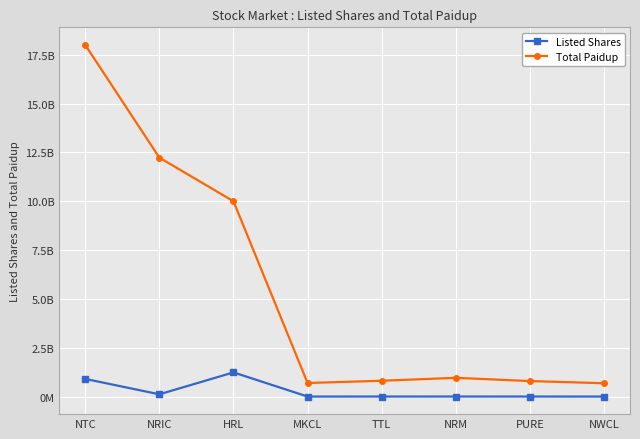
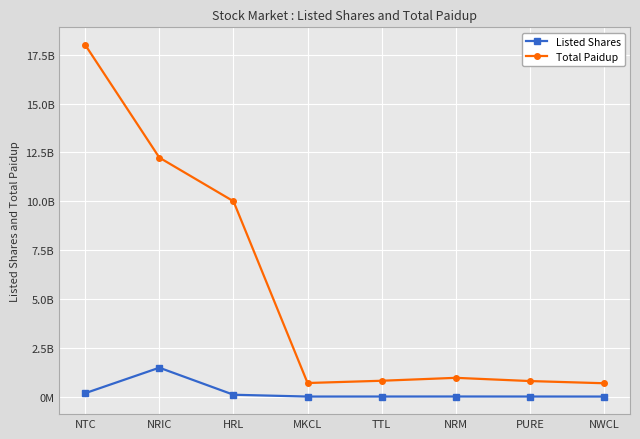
  {
    "Listed Shares": {
-     "NTC": 900000000,
-     "NRIC": 100000000,
-     "HRL": 1200000000,
+     "NTC": 200000000,
+     "NRIC": 1500000000,
+     "HRL": 100000000,
      "MKCL": 0,
      "TTL": 0,
      "NRM": 0,
      "PURE": 0,
      "NWCL": 0
    },
    "Total Paidup": {
      "NTC": 18000000000,
      "NRIC": 12200000000,
      "HRL": 10000000000,
      "MKCL": 700000000,
      "TTL": 800000000,
      "NRM": 1000000000,
      "PURE": 800000000,
      "NWCL": 700000000
    }
  }
